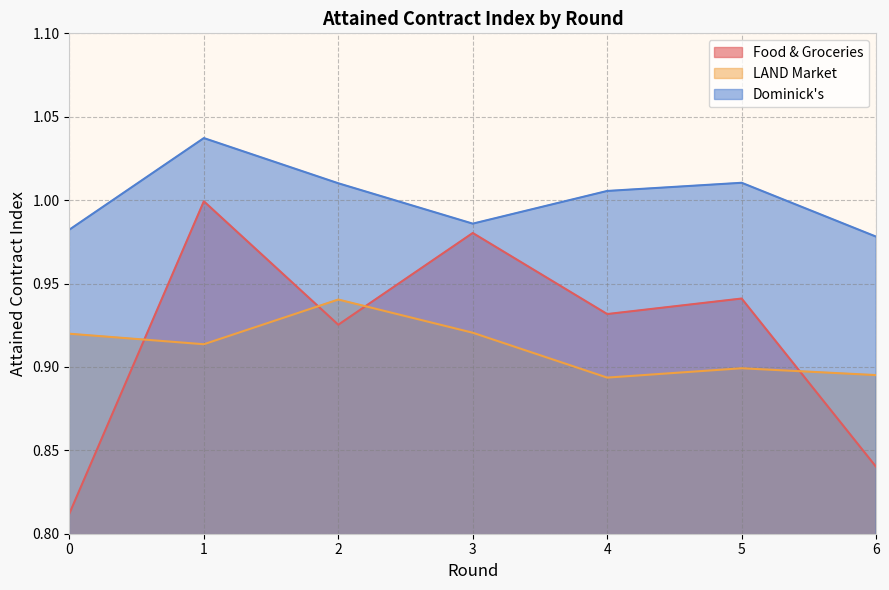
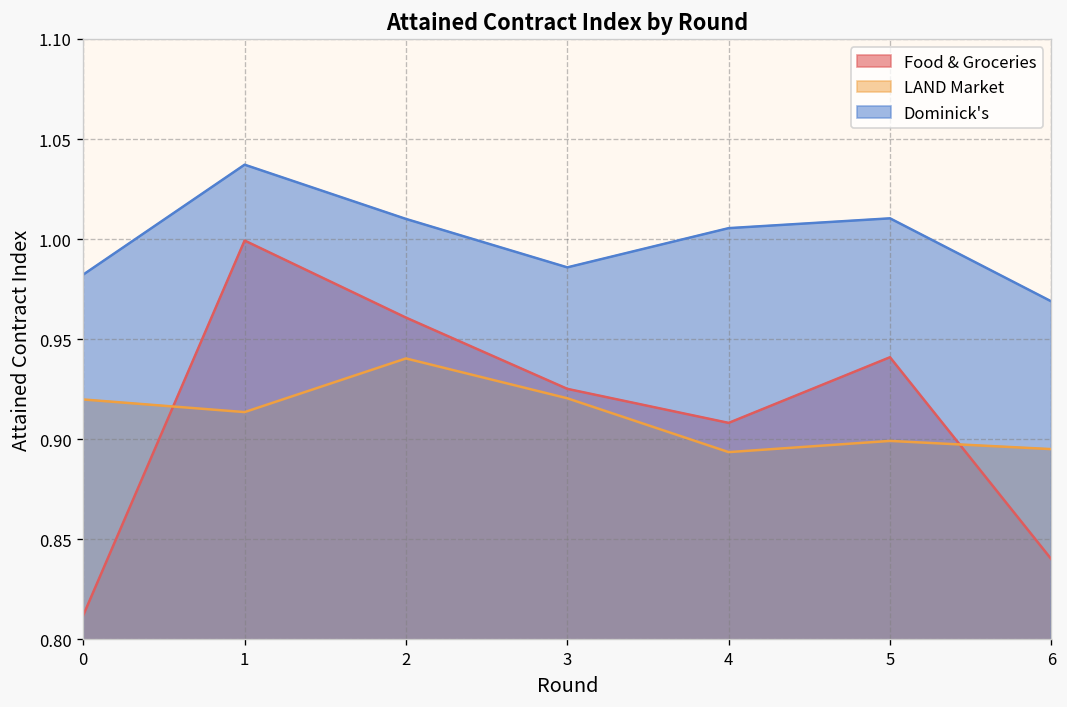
  {
    "Food & Groceries": {
      "0": 0.812,
      "1": 0.999,
-     "2": 0.925,
-     "3": 0.980,
-     "4": 0.932,
+     "2": 0.961,
+     "3": 0.925,
+     "4": 0.908,
      "5": 0.941,
      "6": 0.840
    },
    "LAND Market": {
      "0": 0.920,
      "1": 0.914,
      "2": 0.940,
      "3": 0.921,
      "4": 0.894,
      "5": 0.899,
      "6": 0.895
    },
    "Dominick's": {
      "0": 0.982,
      "1": 1.037,
      "2": 1.010,
      "3": 0.986,
      "4": 1.006,
      "5": 1.010,
-     "6": 0.978
+     "6": 0.969
    }
  }
